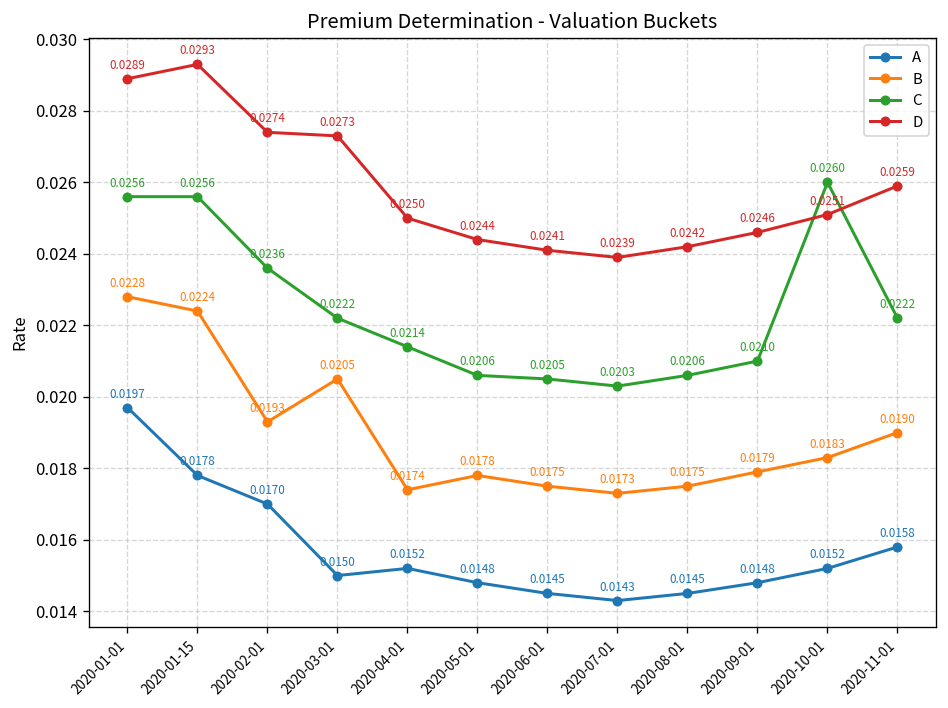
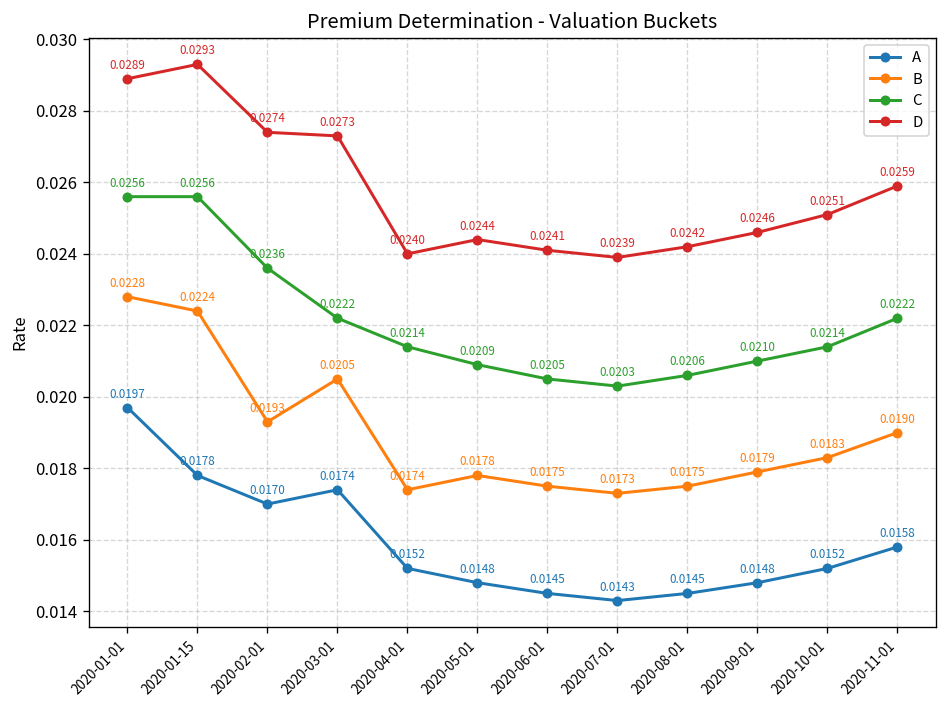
  {
    "A": {
      "2020-01-01": 0.0197,
      "2020-01-15": 0.0178,
      "2020-02-01": 0.0170,
-     "2020-03-01": 0.0150,
+     "2020-03-01": 0.0174,
      "2020-04-01": 0.0152,
      "2020-05-01": 0.0148,
      "2020-06-01": 0.0145,
      "2020-07-01": 0.0143,
      "2020-08-01": 0.0145,
      "2020-09-01": 0.0148,
      "2020-10-01": 0.0152,
      "2020-11-01": 0.0158
    },
    "B": {
      "2020-01-01": 0.0228,
      "2020-01-15": 0.0224,
      "2020-02-01": 0.0193,
      "2020-03-01": 0.0205,
      "2020-04-01": 0.0174,
      "2020-05-01": 0.0178,
      "2020-06-01": 0.0175,
      "2020-07-01": 0.0173,
      "2020-08-01": 0.0175,
      "2020-09-01": 0.0179,
      "2020-10-01": 0.0183,
      "2020-11-01": 0.0190
    },
    "C": {
      "2020-01-01": 0.0256,
      "2020-01-15": 0.0256,
      "2020-02-01": 0.0236,
      "2020-03-01": 0.0222,
      "2020-04-01": 0.0214,
-     "2020-05-01": 0.0206,
+     "2020-05-01": 0.0209,
      "2020-06-01": 0.0205,
      "2020-07-01": 0.0203,
      "2020-08-01": 0.0206,
      "2020-09-01": 0.0210,
-     "2020-10-01": 0.0260,
+     "2020-10-01": 0.0214,
      "2020-11-01": 0.0222
    },
    "D": {
      "2020-01-01": 0.0289,
      "2020-01-15": 0.0293,
      "2020-02-01": 0.0274,
      "2020-03-01": 0.0273,
-     "2020-04-01": 0.0250,
+     "2020-04-01": 0.0240,
      "2020-05-01": 0.0244,
      "2020-06-01": 0.0241,
      "2020-07-01": 0.0239,
      "2020-08-01": 0.0242,
      "2020-09-01": 0.0246,
      "2020-10-01": 0.0251,
      "2020-11-01": 0.0259
    }
  }
